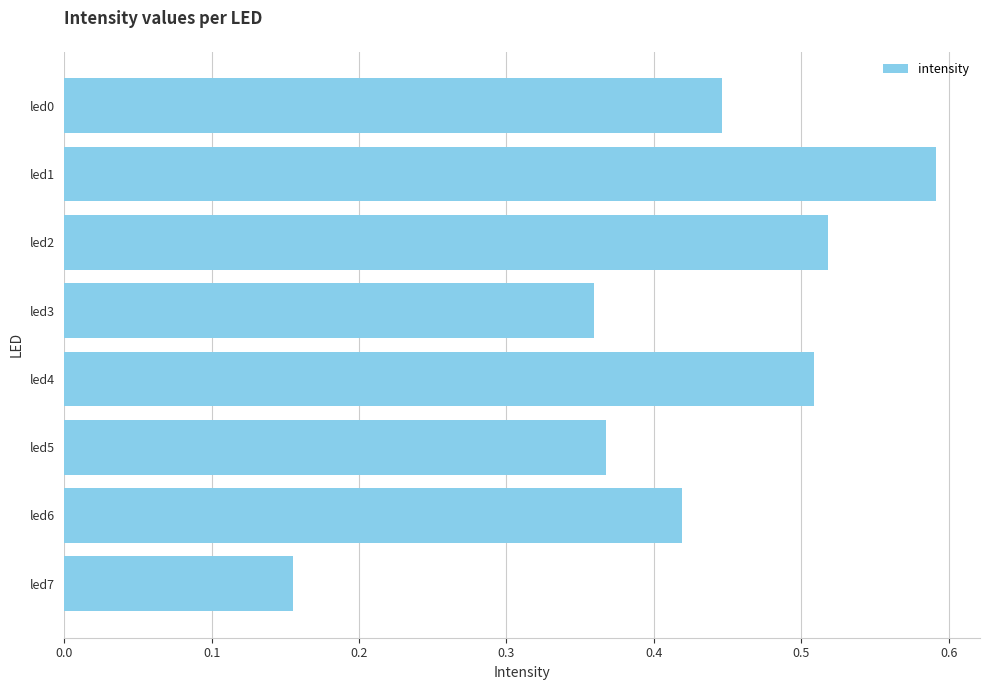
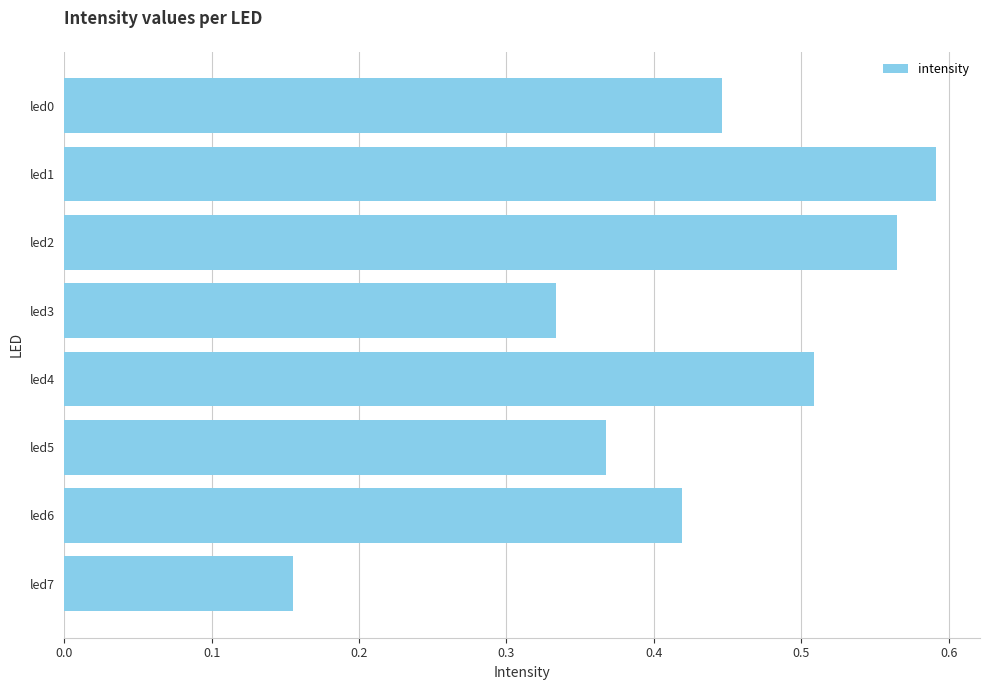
  {
    "led0": 0.446,
    "led1": 0.592,
-   "led2": 0.518,
-   "led3": 0.359,
+   "led2": 0.565,
+   "led3": 0.334,
    "led4": 0.509,
    "led5": 0.367,
    "led6": 0.419,
    "led7": 0.155
  }
